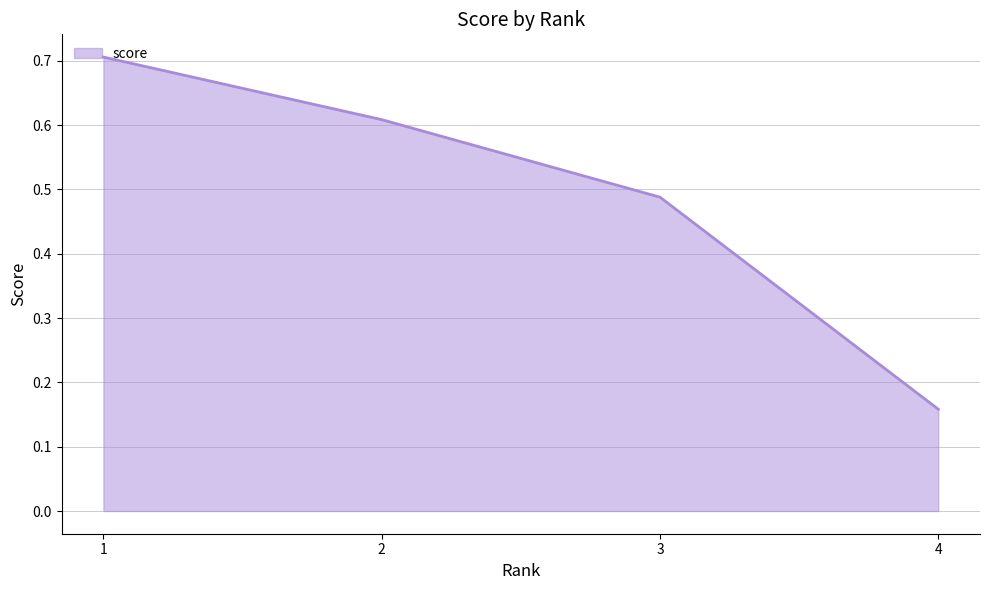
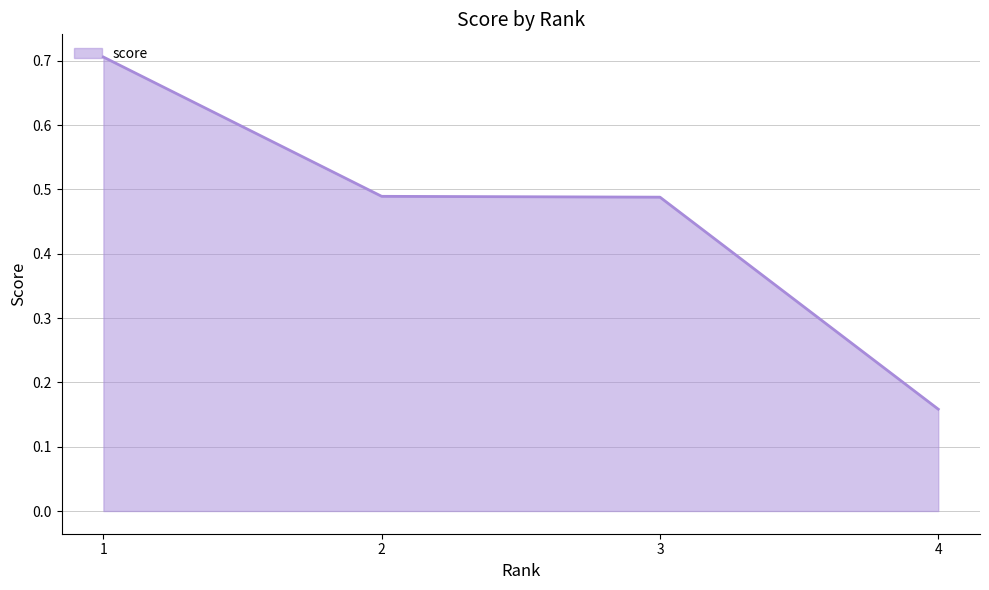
  {
    "1": 0.71,
-   "2": 0.61,
+   "2": 0.49,
    "3": 0.49,
    "4": 0.16
  }
